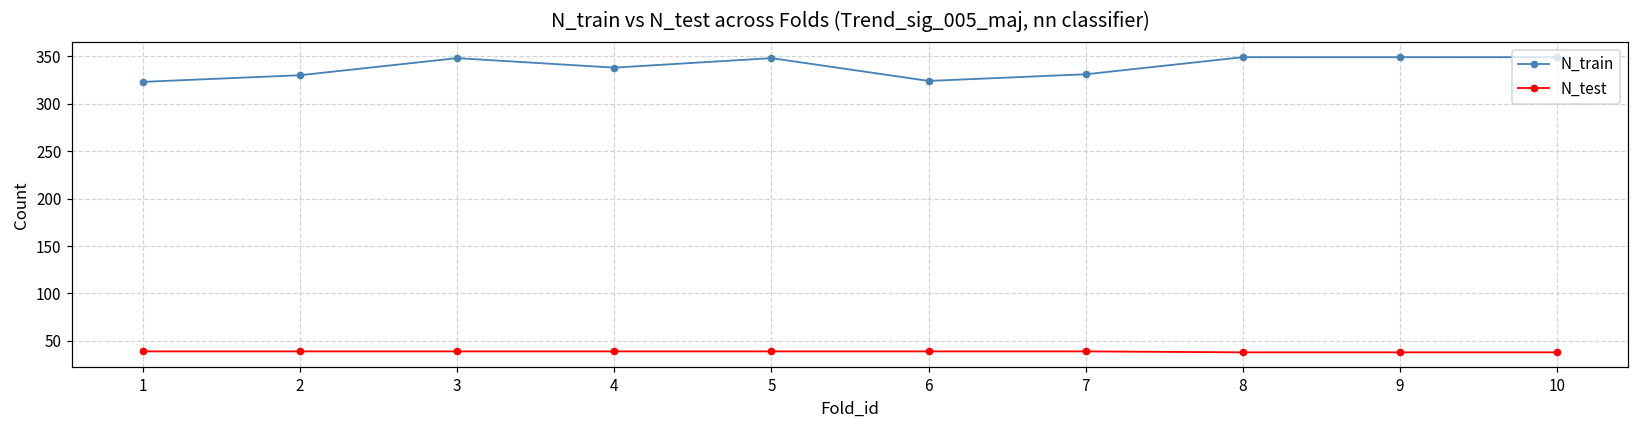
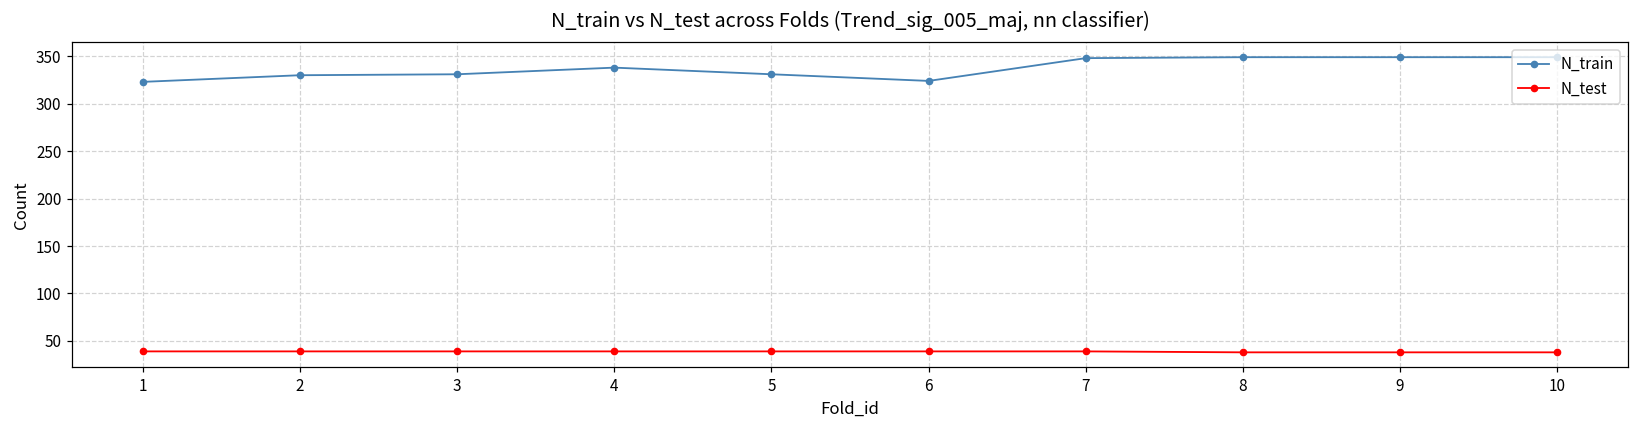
  {
    "N_train": {
      "1": 320,
      "2": 330,
-     "3": 350,
+     "3": 330,
      "4": 340,
-     "5": 350,
+     "5": 330,
      "6": 320,
-     "7": 330,
+     "7": 350,
      "8": 350,
      "9": 350
    },
    "N_test": {
      "1": 40,
      "2": 40,
      "3": 40,
      "4": 40,
      "5": 40,
      "6": 40,
      "7": 40,
      "8": 40,
      "9": 40,
      "10": 40
    }
  }
